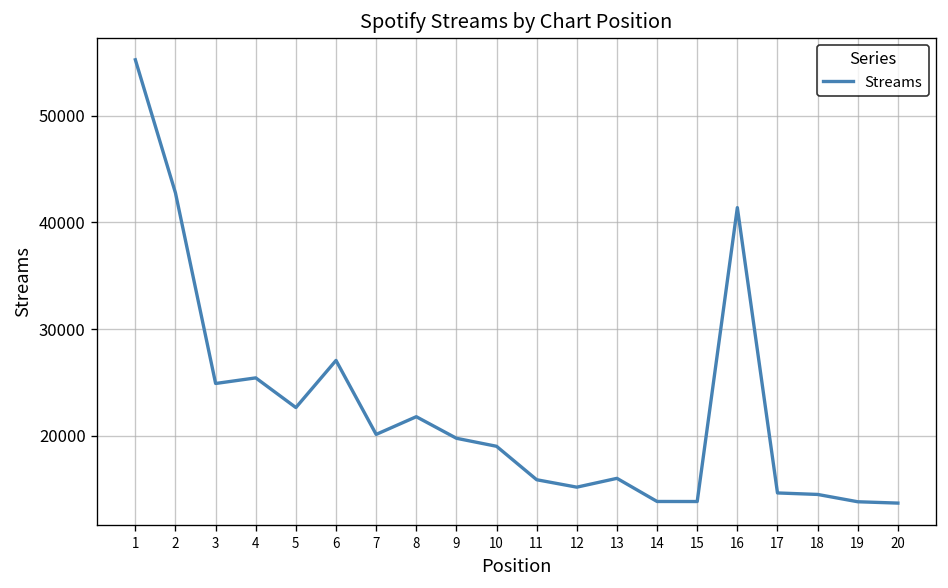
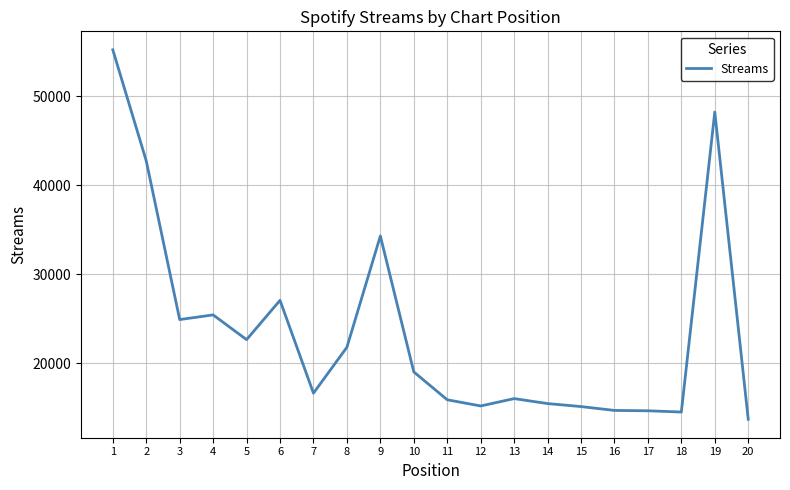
  {
    "1": 55000,
    "2": 43000,
    "3": 25000,
    "4": 25000,
    "5": 23000,
    "6": 27000,
-   "7": 20000,
+   "7": 17000,
    "8": 22000,
-   "9": 20000,
+   "9": 34000,
    "10": 19000,
    "11": 16000,
    "12": 15000,
    "13": 16000,
-   "14": 14000,
-   "15": 14000,
-   "16": 41000,
+   "14": 15000,
+   "15": 15000,
+   "16": 15000,
    "17": 15000,
    "18": 14000,
-   "19": 14000,
+   "19": 48000,
    "20": 14000
  }
